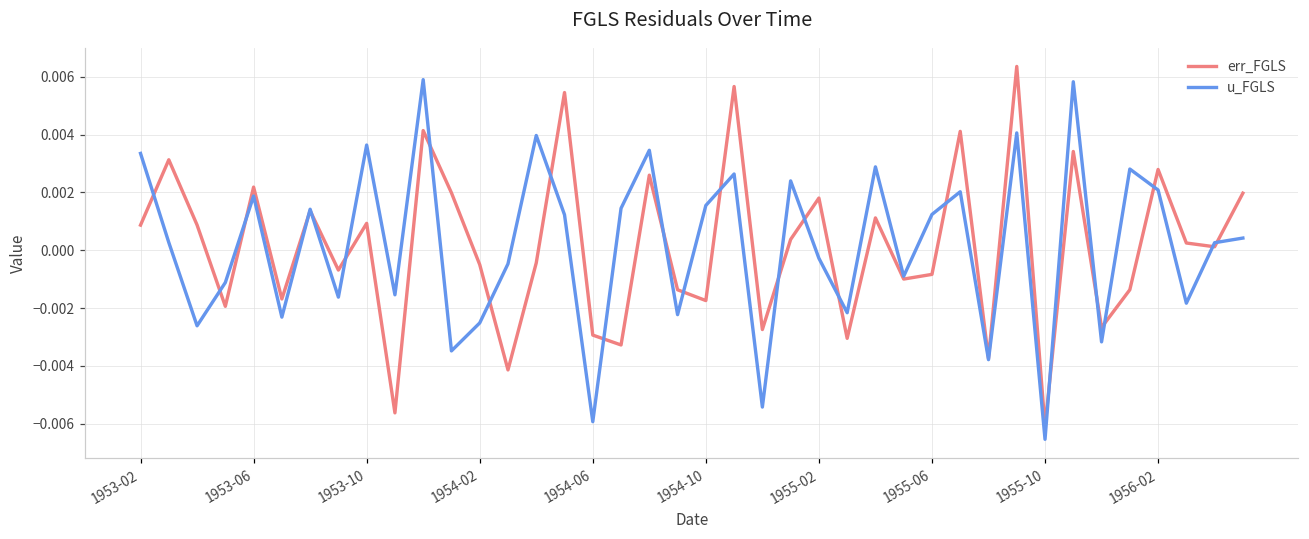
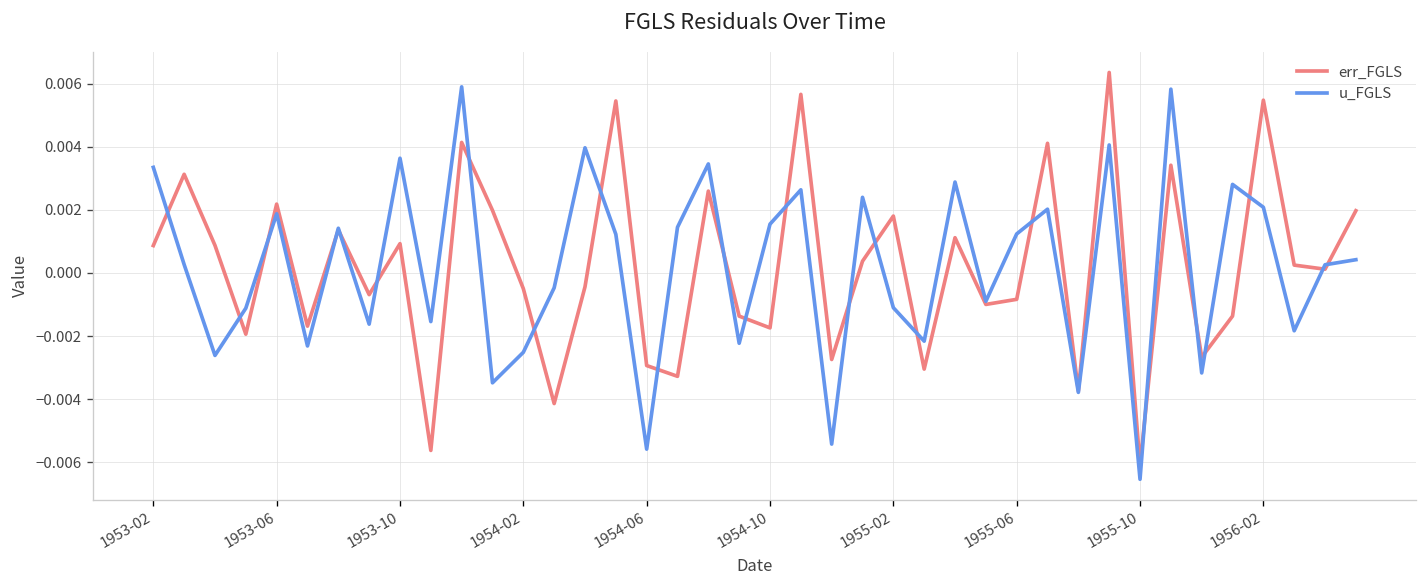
  {
    "err_FGLS": {
      "1953-02": 0.0009,
      "1953-06": 0.0022,
      "1953-10": 0.0009,
      "1954-02": -0.0005,
      "1954-06": -0.0029,
      "1954-10": -0.0017,
      "1955-02": 0.0018,
      "1955-06": -0.0008,
      "1955-10": -0.0061,
-     "1956-02": 0.0028
+     "1956-02": 0.0055
    },
    "u_FGLS": {
      "1953-02": 0.0034,
      "1953-06": 0.0019,
      "1953-10": 0.0036,
      "1954-02": -0.0025,
-     "1954-06": -0.0059,
+     "1954-06": -0.0056,
      "1954-10": 0.0015,
-     "1955-02": -0.0003,
+     "1955-02": -0.0011,
      "1955-06": 0.0012,
      "1955-10": -0.0065,
      "1956-02": 0.0021
    }
  }
